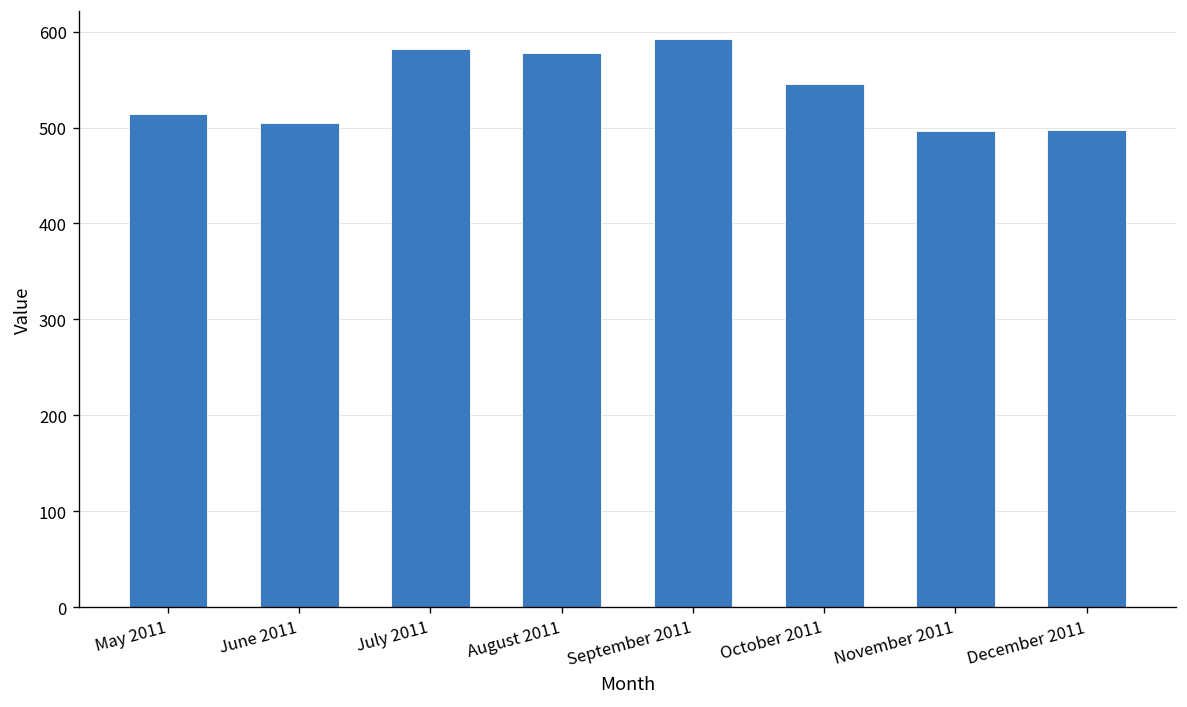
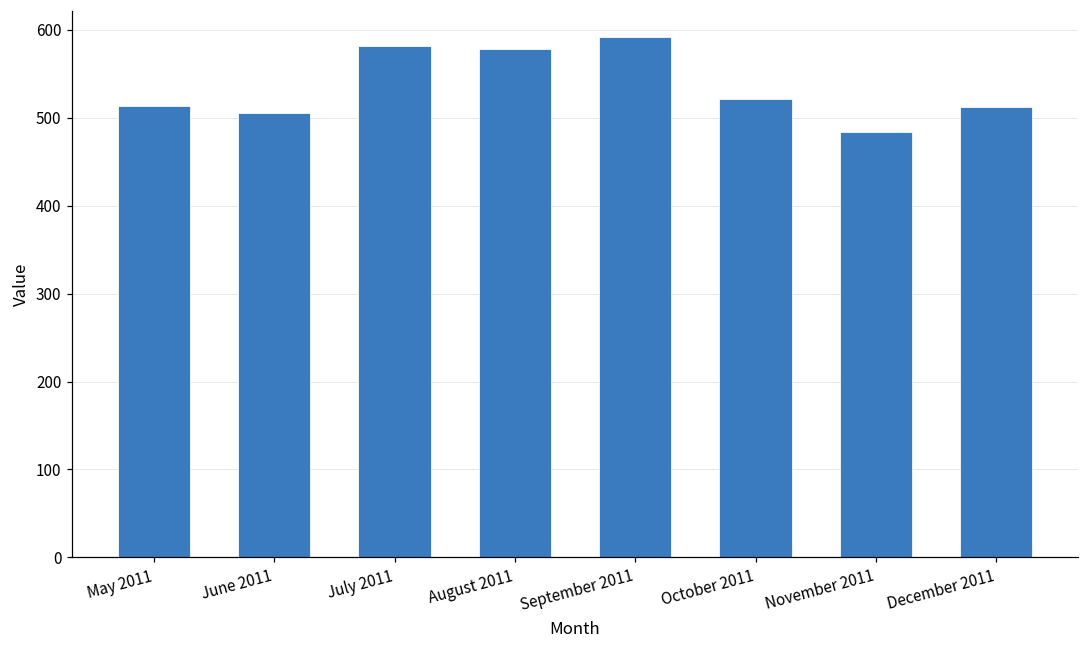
  {
    "May 2011": 510,
    "June 2011": 510,
    "July 2011": 580,
    "August 2011": 580,
    "September 2011": 590,
-   "October 2011": 550,
-   "November 2011": 500,
-   "December 2011": 500
+   "October 2011": 520,
+   "November 2011": 480,
+   "December 2011": 510
  }
